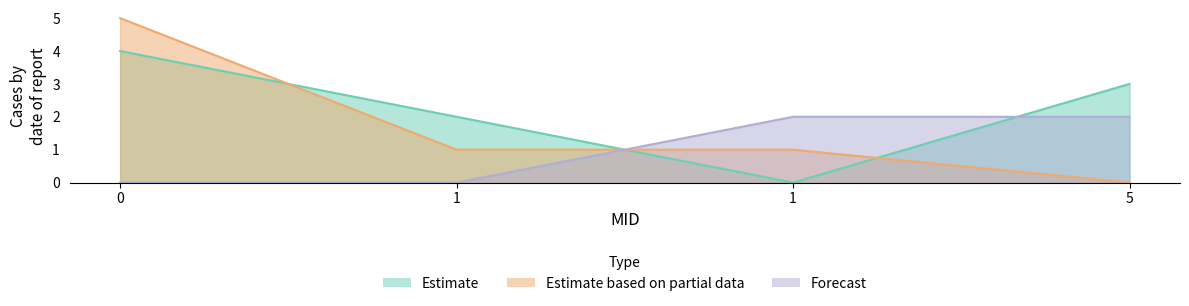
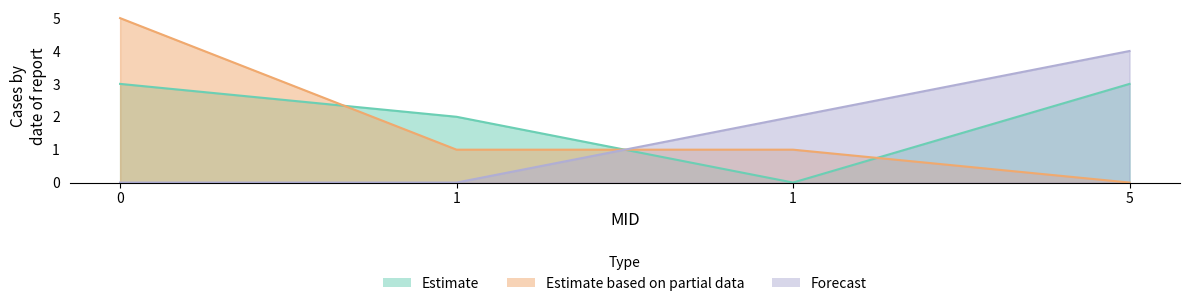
  {
    "Estimate": {
-     "0": 4,
+     "0": 3,
      "5": 3
    },
    "Estimate based on partial data": {
      "0": 5,
      "5": 0
    },
    "Forecast": {
      "0": 0,
-     "5": 2
+     "5": 4
    }
  }
